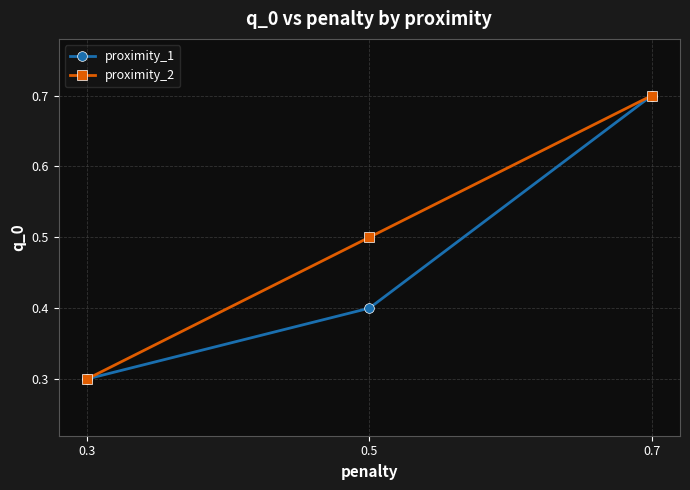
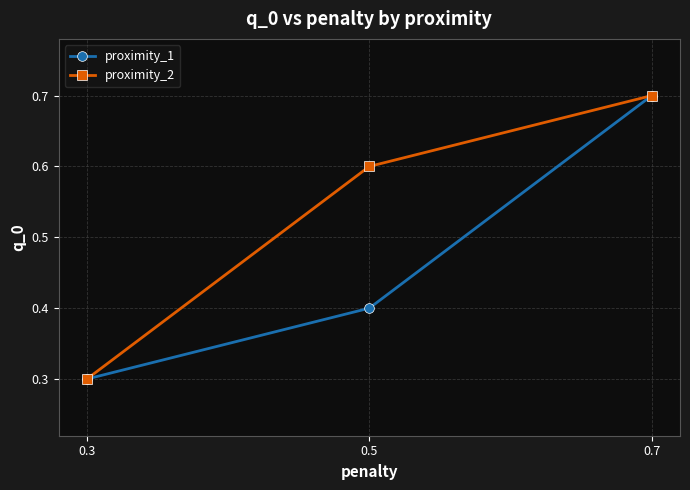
  {
    "proximity_1": {
      "0.5": 0.4
    },
    "proximity_2": {
-     "0.5": 0.5
+     "0.5": 0.6
    }
  }
